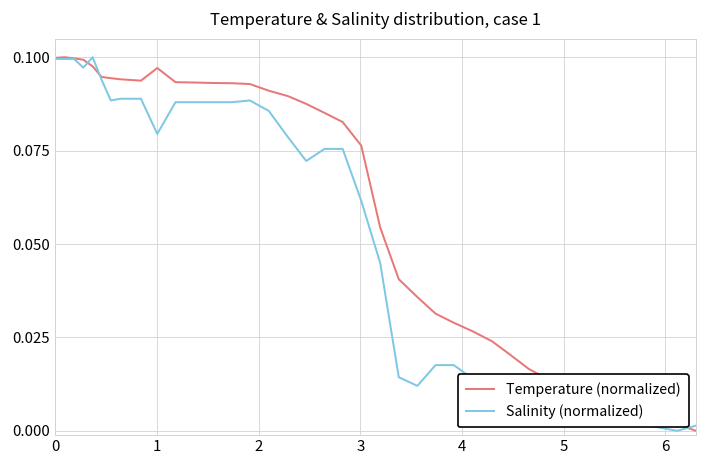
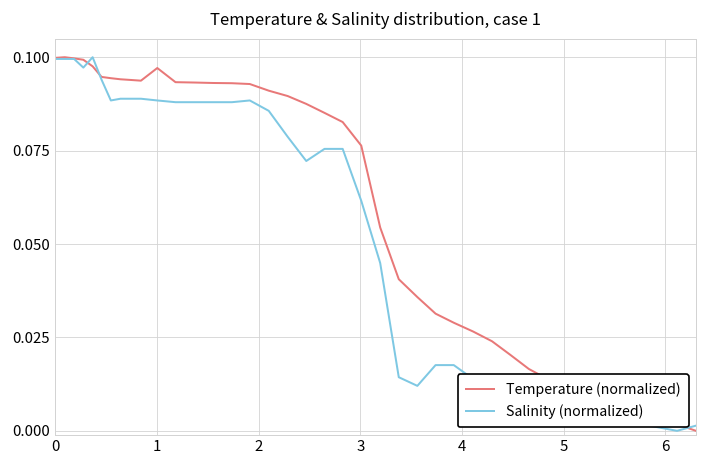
  {
    "Temperature (normalized)": {
      "1": 0.097
    },
    "Salinity (normalized)": {
-     "1": 0.079
+     "1": 0.088
    }
  }
